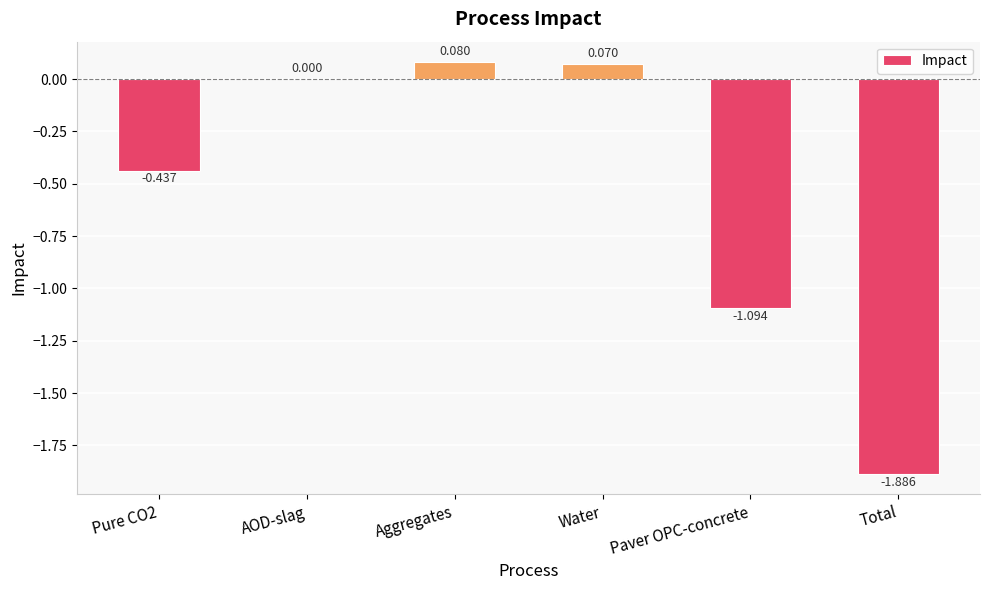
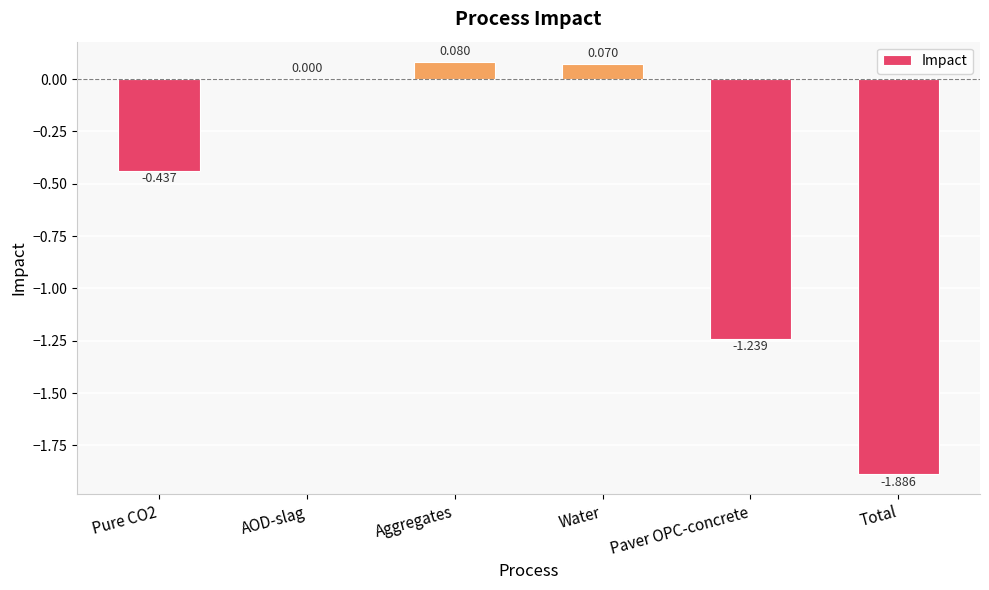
  {
    "Pure CO2": -0.437,
    "AOD-slag": 0.000,
    "Aggregates": 0.080,
    "Water": 0.070,
-   "Paver OPC-concrete": -1.094,
+   "Paver OPC-concrete": -1.239,
    "Total": -1.886
  }
